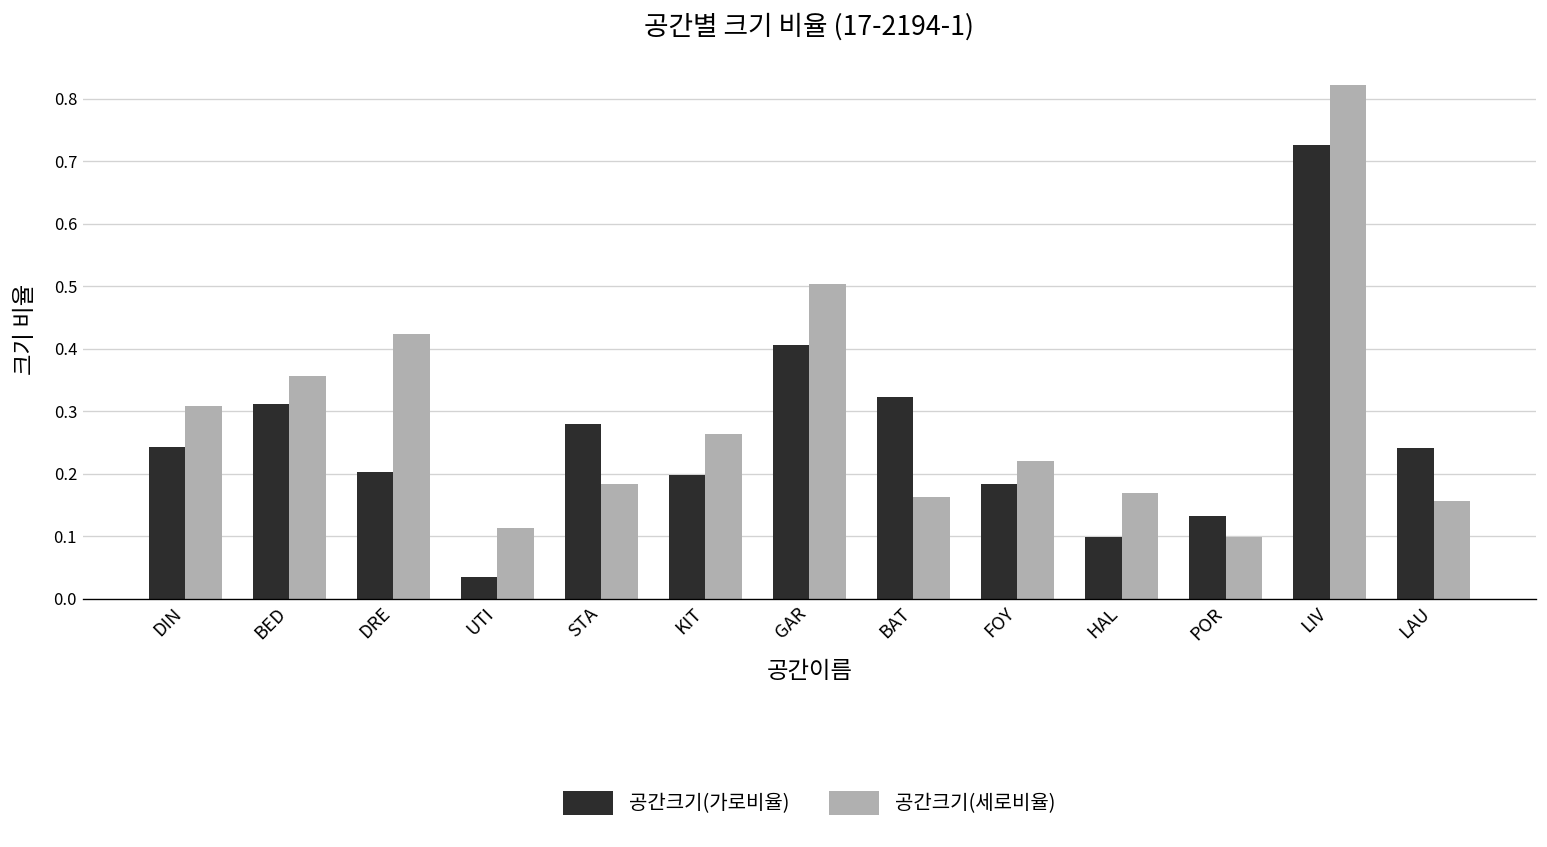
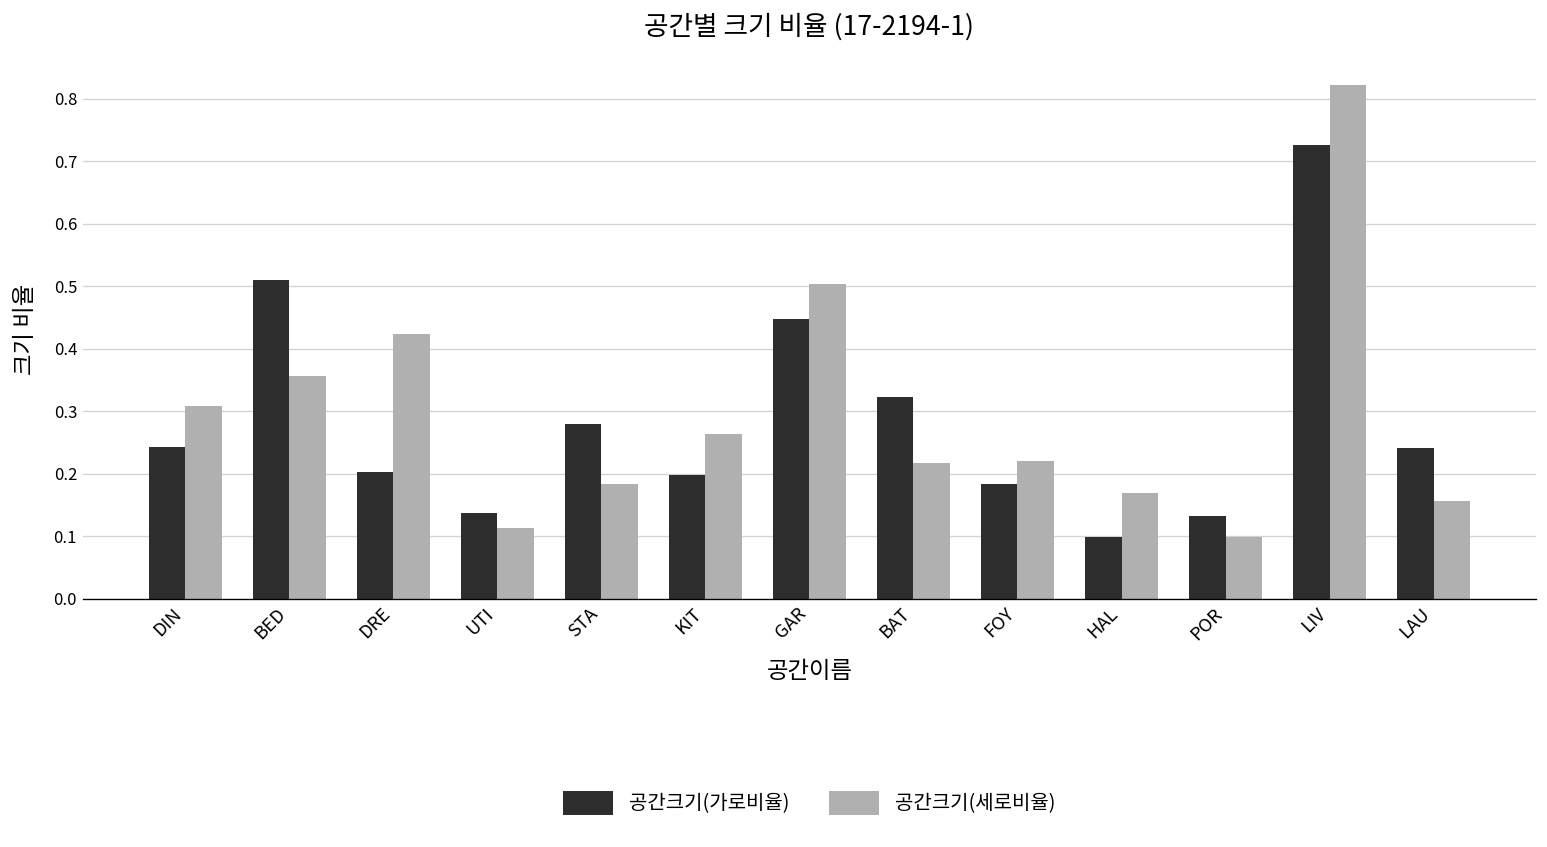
  {
    "공간크기(가로비율)": {
      "DIN": 0.24,
-     "BED": 0.31,
+     "BED": 0.51,
      "DRE": 0.20,
-     "UTI": 0.03,
+     "UTI": 0.14,
      "STA": 0.28,
      "KIT": 0.20,
-     "GAR": 0.41,
+     "GAR": 0.45,
      "BAT": 0.32,
      "FOY": 0.18,
      "HAL": 0.10,
      "POR": 0.13,
      "LIV": 0.73,
      "LAU": 0.24
    },
    "공간크기(세로비율)": {
      "DIN": 0.31,
      "BED": 0.36,
      "DRE": 0.42,
      "UTI": 0.11,
      "STA": 0.18,
      "KIT": 0.26,
      "GAR": 0.50,
-     "BAT": 0.16,
+     "BAT": 0.22,
      "FOY": 0.22,
      "HAL": 0.17,
      "POR": 0.10,
      "LIV": 0.82,
      "LAU": 0.16
    }
  }
